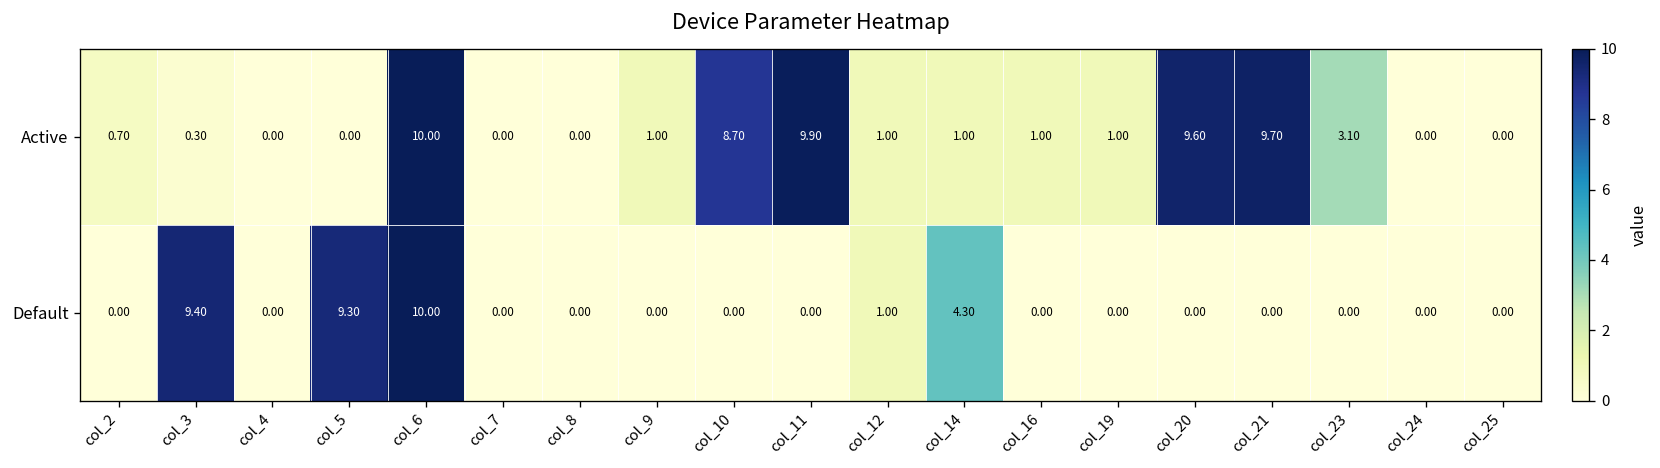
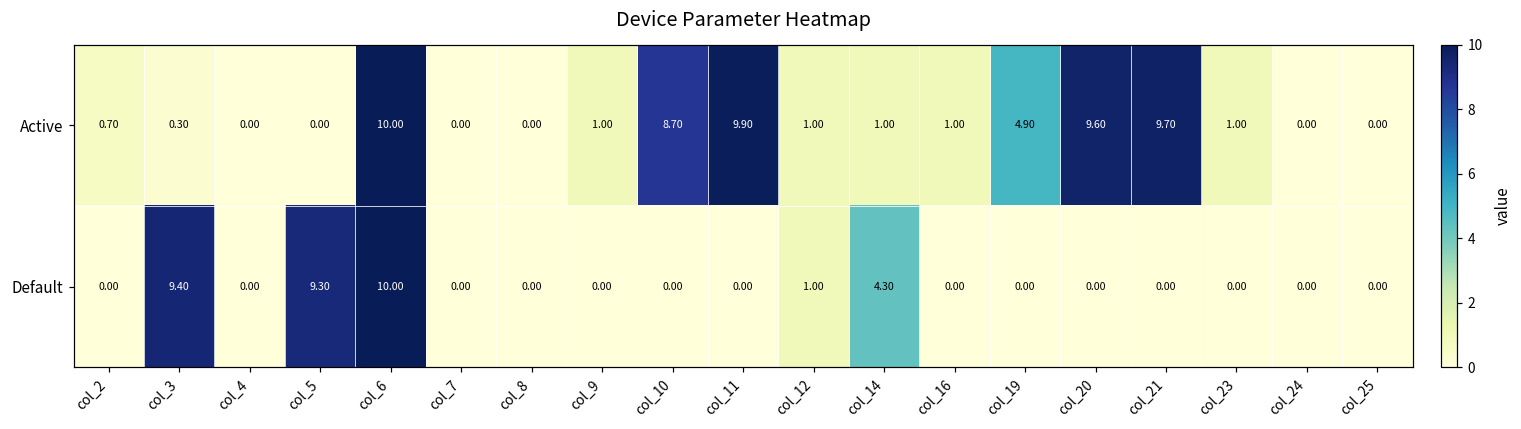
  {
    "Active": {
      "col_2": 0.70,
      "col_3": 0.30,
      "col_4": 0.00,
      "col_5": 0.00,
      "col_6": 10.00,
      "col_7": 0.00,
      "col_8": 0.00,
      "col_9": 1.00,
      "col_10": 8.70,
      "col_11": 9.90,
      "col_12": 1.00,
      "col_14": 1.00,
      "col_16": 1.00,
-     "col_19": 1.00,
+     "col_19": 4.90,
      "col_20": 9.60,
      "col_21": 9.70,
-     "col_23": 3.10,
+     "col_23": 1.00,
      "col_24": 0.00,
      "col_25": 0.00
    },
    "Default": {
      "col_2": 0.00,
      "col_3": 9.40,
      "col_4": 0.00,
      "col_5": 9.30,
      "col_6": 10.00,
      "col_7": 0.00,
      "col_8": 0.00,
      "col_9": 0.00,
      "col_10": 0.00,
      "col_11": 0.00,
      "col_12": 1.00,
      "col_14": 4.30,
      "col_16": 0.00,
      "col_19": 0.00,
      "col_20": 0.00,
      "col_21": 0.00,
      "col_23": 0.00,
      "col_24": 0.00,
      "col_25": 0.00
    }
  }
